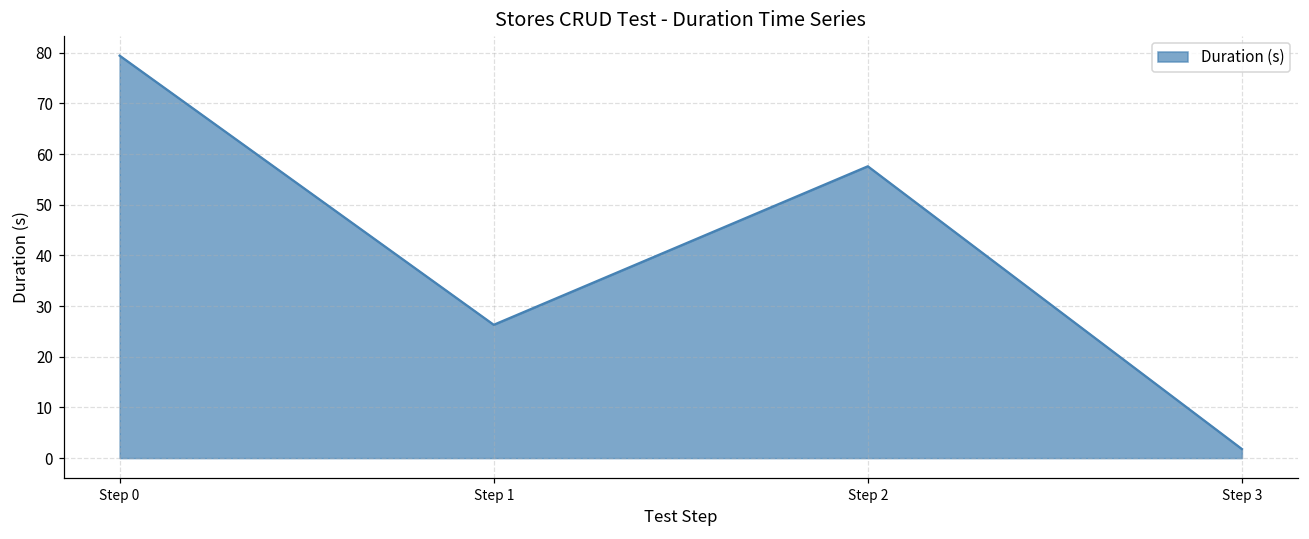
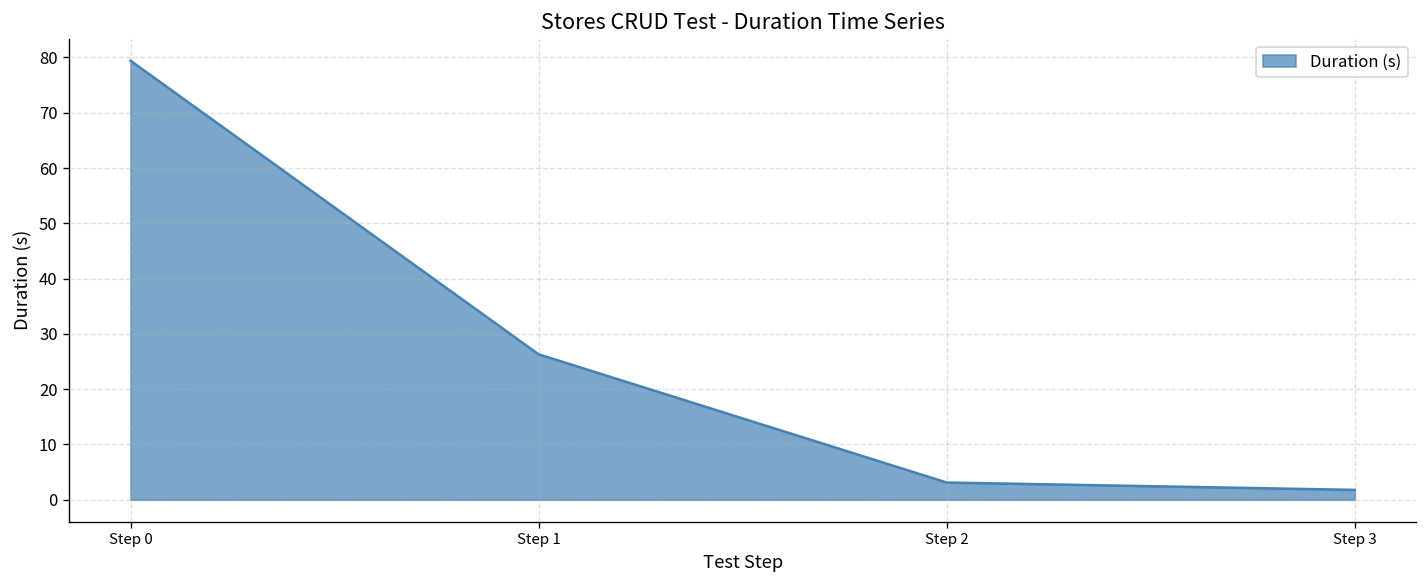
  {
    "Step 0": 79,
    "Step 1": 26,
-   "Step 2": 58,
+   "Step 2": 3,
    "Step 3": 2
  }
